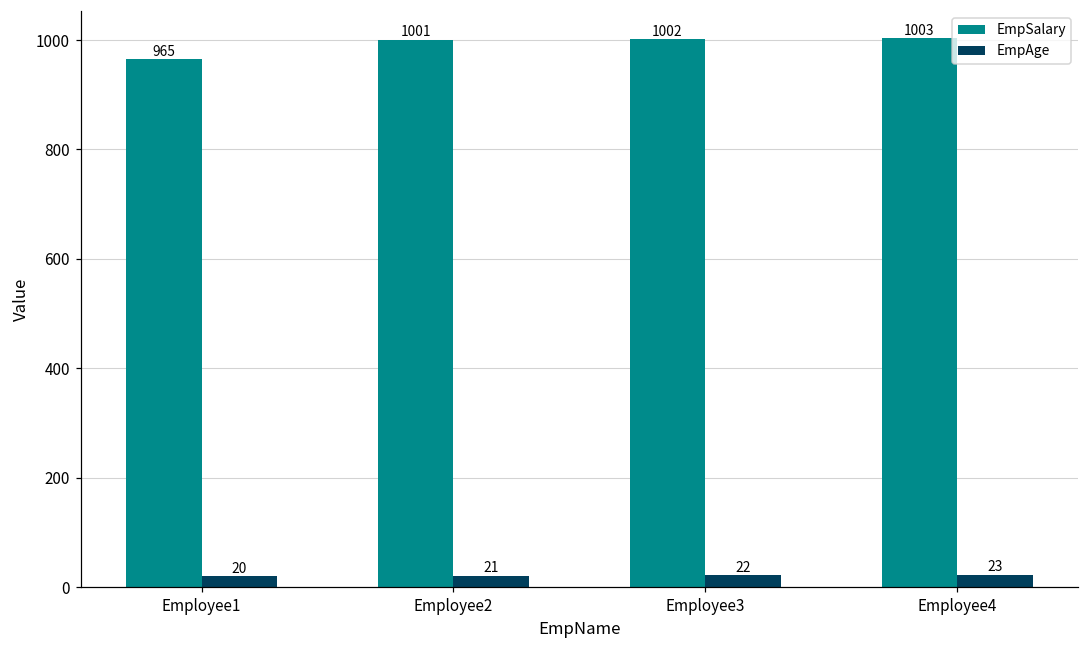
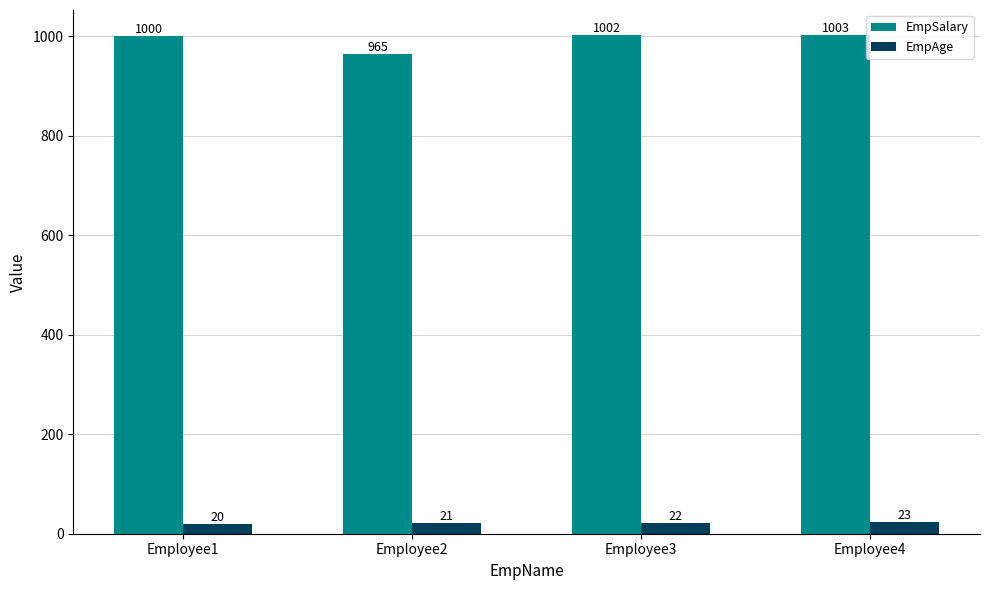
  {
    "EmpSalary": {
-     "Employee1": 965,
-     "Employee2": 1001,
+     "Employee1": 1000,
+     "Employee2": 965,
      "Employee3": 1002,
      "Employee4": 1003
    },
    "EmpAge": {
      "Employee1": 20,
      "Employee2": 21,
      "Employee3": 22,
      "Employee4": 23
    }
  }
